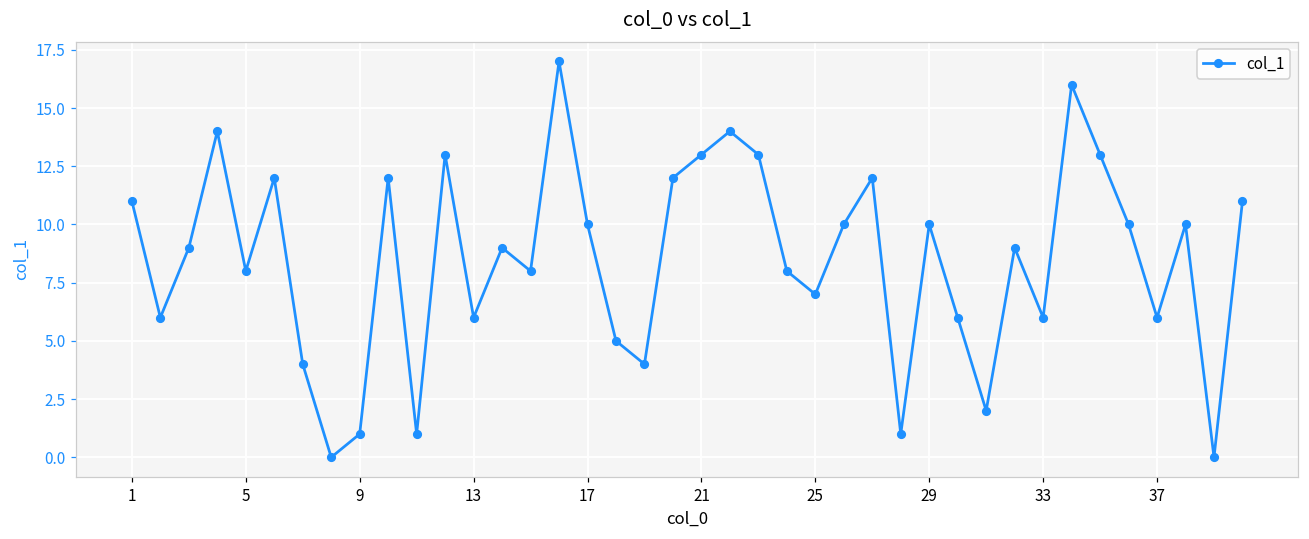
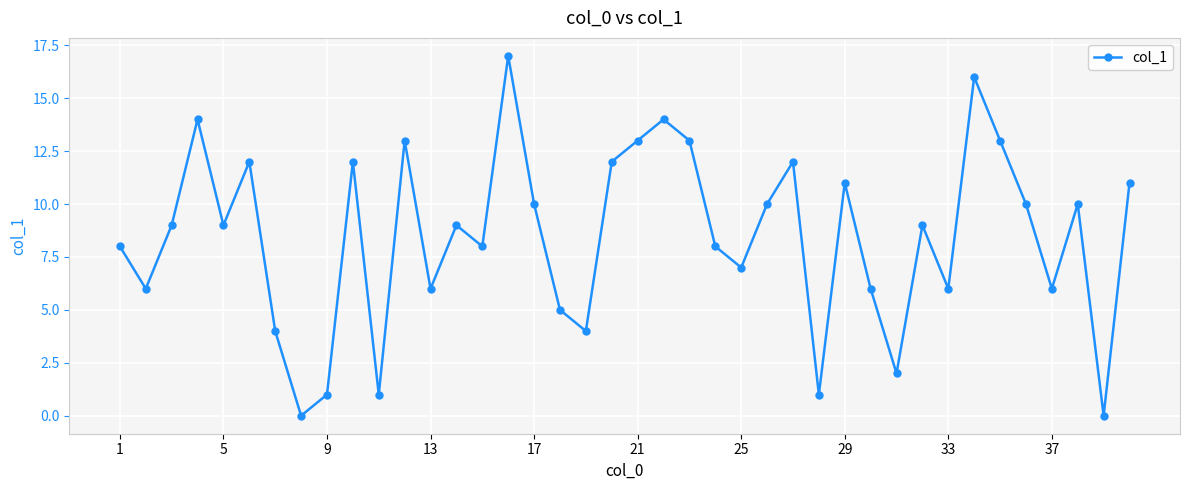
  {
-   "1": 11,
-   "5": 8,
+   "1": 8,
+   "5": 9,
    "9": 1,
    "13": 6,
    "17": 10,
    "21": 13,
    "25": 7,
-   "29": 10,
+   "29": 11,
    "33": 6,
    "37": 6
  }
